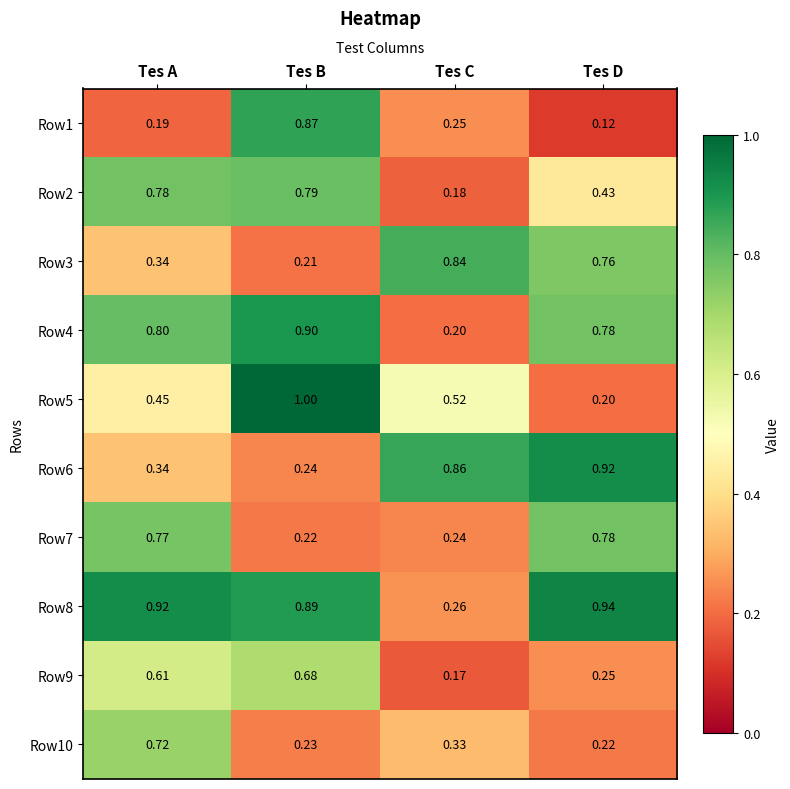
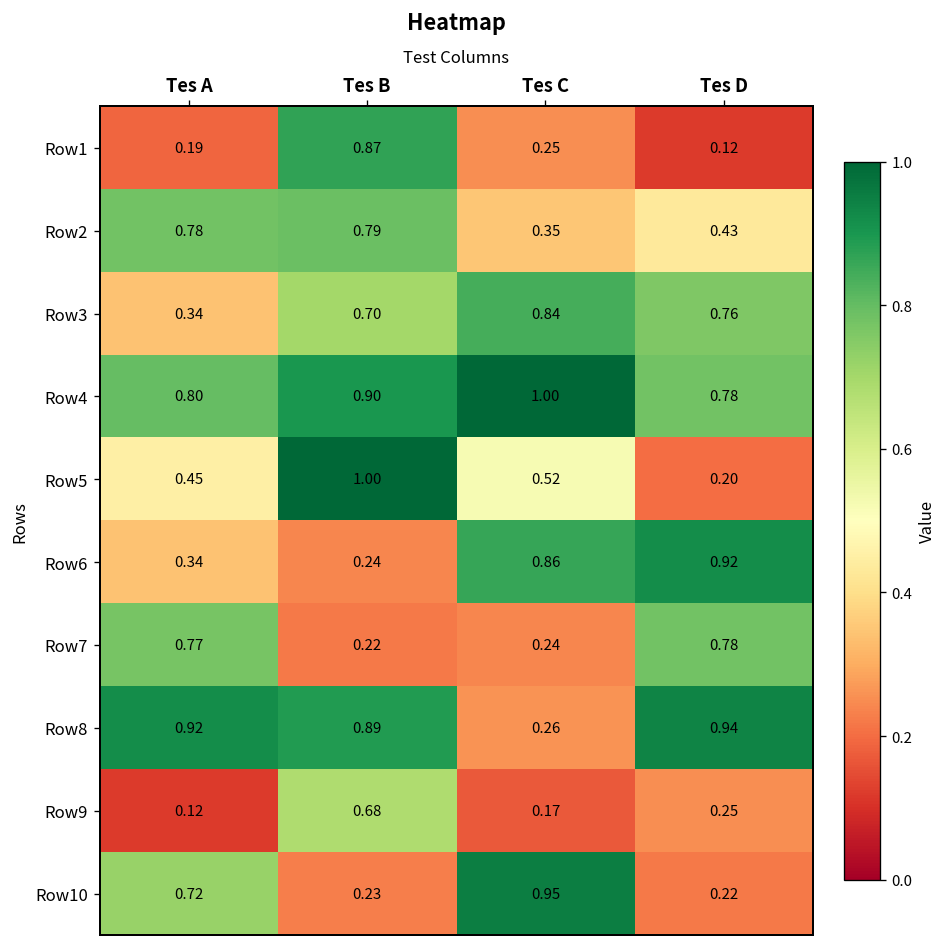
  {
    "Row1": {
      "Tes A": 0.19,
      "Tes B": 0.87,
      "Tes C": 0.25,
      "Tes D": 0.12
    },
    "Row2": {
      "Tes A": 0.78,
      "Tes B": 0.79,
-     "Tes C": 0.18,
+     "Tes C": 0.35,
      "Tes D": 0.43
    },
    "Row3": {
      "Tes A": 0.34,
-     "Tes B": 0.21,
+     "Tes B": 0.70,
      "Tes C": 0.84,
      "Tes D": 0.76
    },
    "Row4": {
      "Tes A": 0.80,
      "Tes B": 0.90,
-     "Tes C": 0.20,
+     "Tes C": 1.00,
      "Tes D": 0.78
    },
    "Row5": {
      "Tes A": 0.45,
      "Tes B": 1.00,
      "Tes C": 0.52,
      "Tes D": 0.20
    },
    "Row6": {
      "Tes A": 0.34,
      "Tes B": 0.24,
      "Tes C": 0.86,
      "Tes D": 0.92
    },
    "Row7": {
      "Tes A": 0.77,
      "Tes B": 0.22,
      "Tes C": 0.24,
      "Tes D": 0.78
    },
    "Row8": {
      "Tes A": 0.92,
      "Tes B": 0.89,
      "Tes C": 0.26,
      "Tes D": 0.94
    },
    "Row9": {
-     "Tes A": 0.61,
+     "Tes A": 0.12,
      "Tes B": 0.68,
      "Tes C": 0.17,
      "Tes D": 0.25
    },
    "Row10": {
      "Tes A": 0.72,
      "Tes B": 0.23,
-     "Tes C": 0.33,
+     "Tes C": 0.95,
      "Tes D": 0.22
    }
  }
